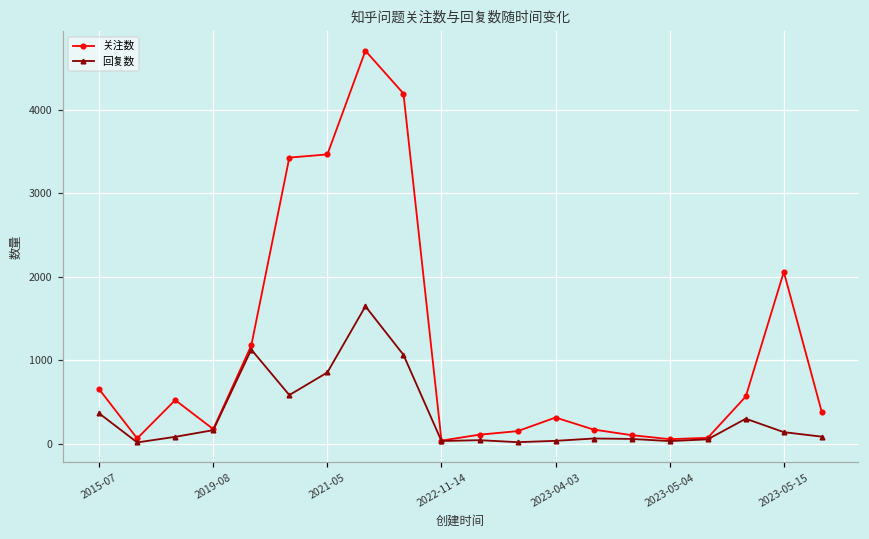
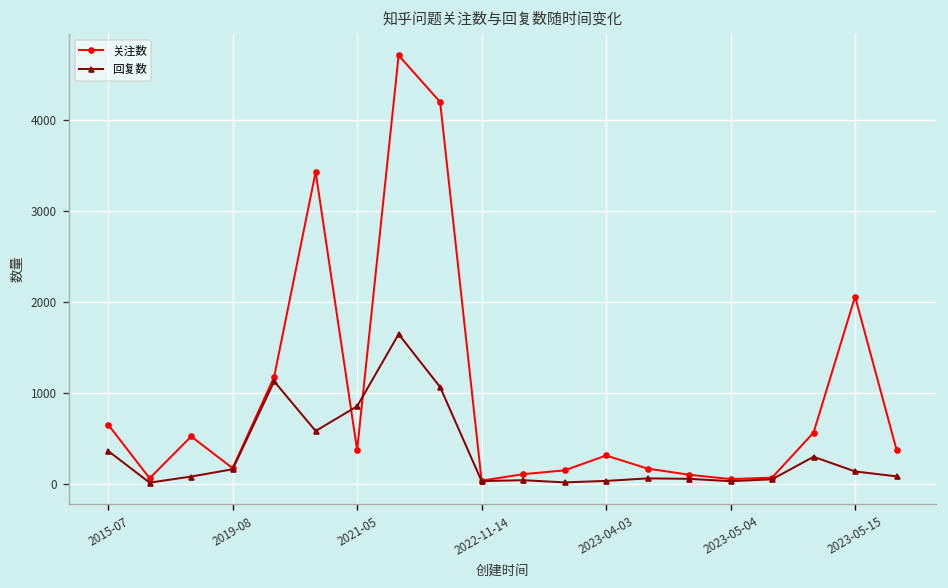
  {
    "关注数": {
      "2015-07": 700,
-     "2021-05": 3500,
+     "2021-05": 400,
      "2023-04-03": 300,
      "2023-05-15": 2100
    },
    "回复数": {
      "2015-07": 400,
      "2021-05": 900,
      "2023-04-03": 0,
      "2023-05-15": 100
    }
  }
